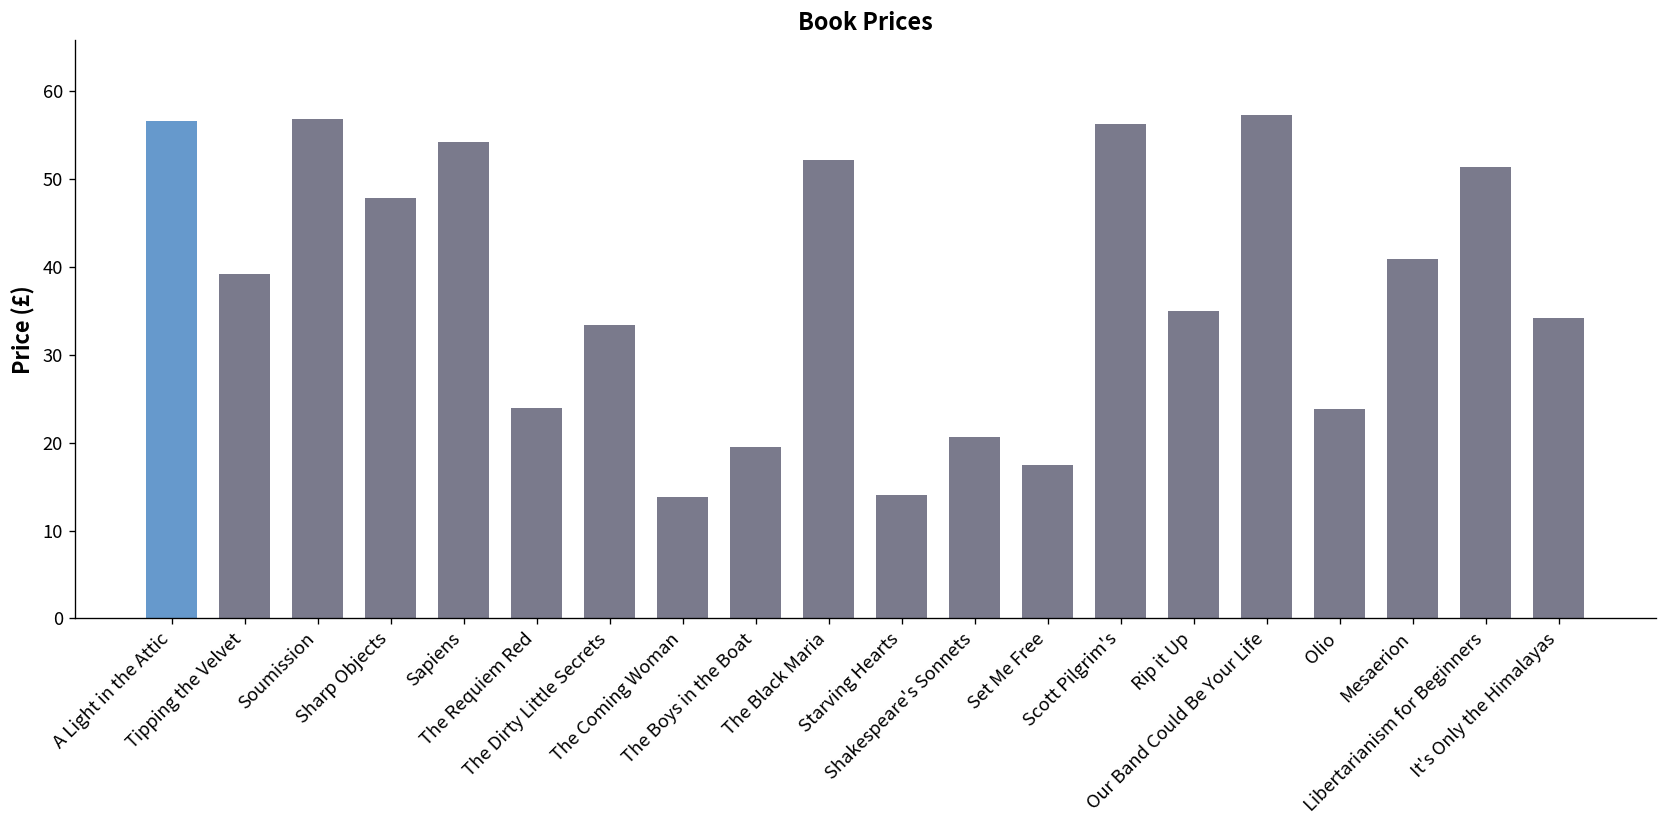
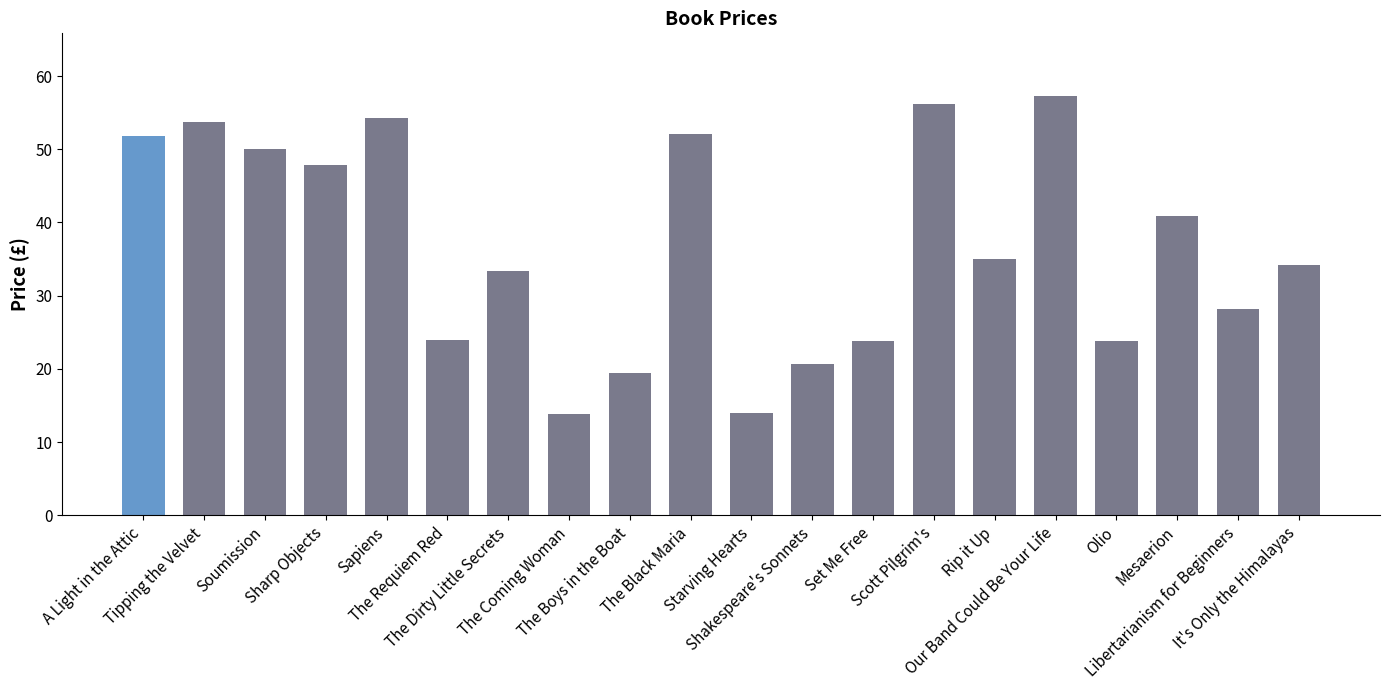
  {
-   "A Light in the Attic": 57,
-   "Tipping the Velvet": 39,
-   "Soumission": 57,
+   "A Light in the Attic": 52,
+   "Tipping the Velvet": 54,
+   "Soumission": 50,
    "Sharp Objects": 48,
    "Sapiens": 54,
    "The Requiem Red": 24,
    "The Dirty Little Secrets": 33,
    "The Coming Woman": 14,
    "The Boys in the Boat": 20,
    "The Black Maria": 52,
    "Starving Hearts": 14,
    "Shakespeare's Sonnets": 21,
-   "Set Me Free": 17,
+   "Set Me Free": 24,
    "Scott Pilgrim's": 56,
    "Rip it Up": 35,
    "Our Band Could Be Your Life": 57,
    "Olio": 24,
    "Mesaerion": 41,
-   "Libertarianism for Beginners": 51,
+   "Libertarianism for Beginners": 28,
    "It's Only the Himalayas": 34
  }
